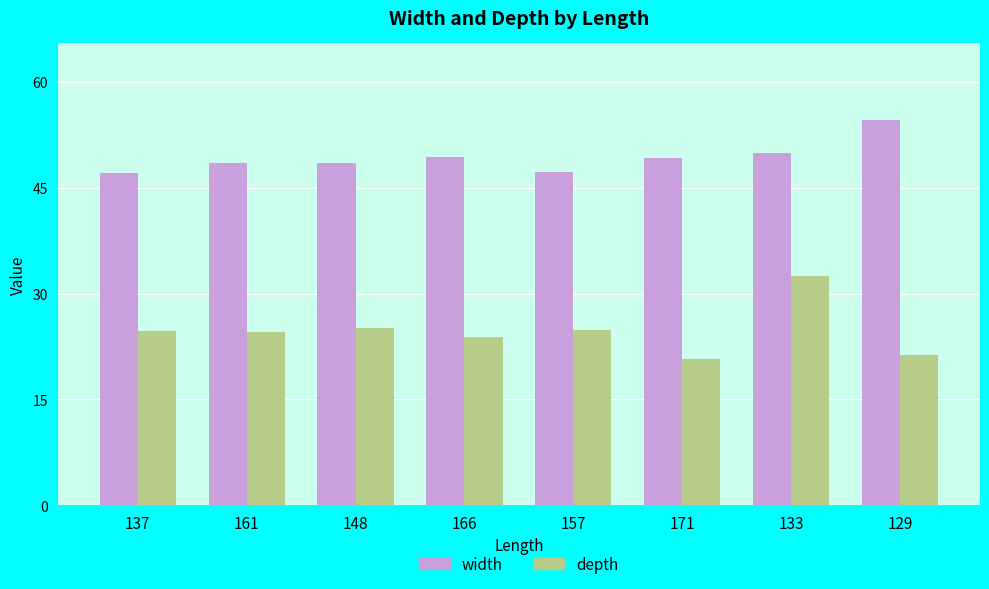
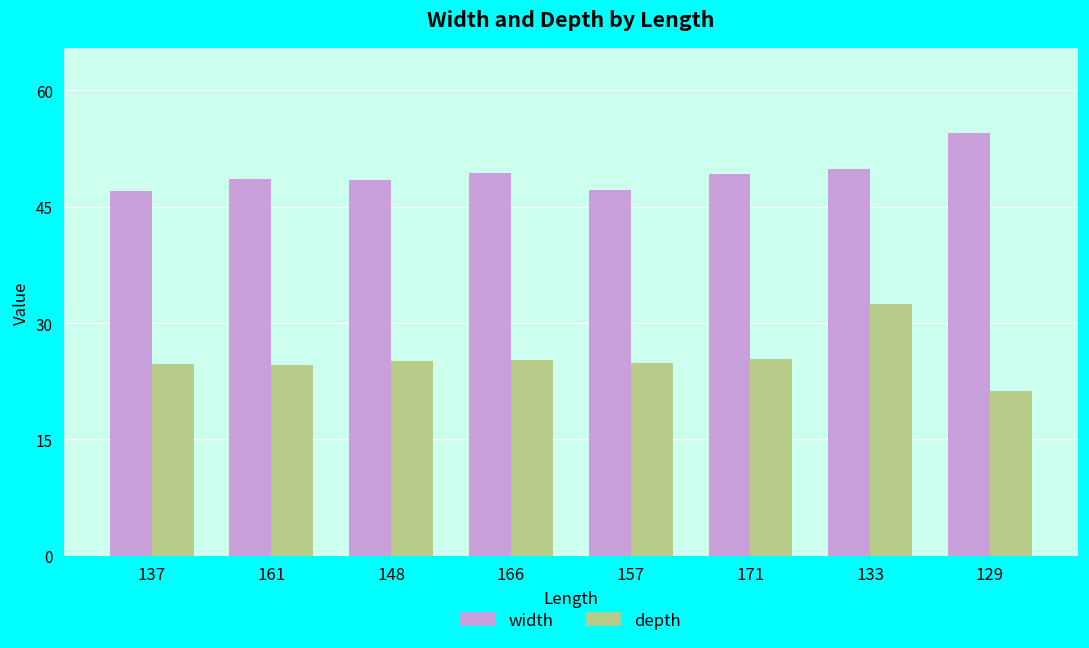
  {
    "width": {
      "137": 47,
      "161": 49,
      "148": 49,
      "166": 50,
      "157": 47,
      "171": 50,
      "133": 50,
      "129": 55
    },
    "depth": {
      "137": 25,
      "161": 25,
      "148": 25,
-     "166": 24,
+     "166": 25,
      "157": 25,
-     "171": 21,
+     "171": 26,
      "133": 33,
      "129": 21
    }
  }
